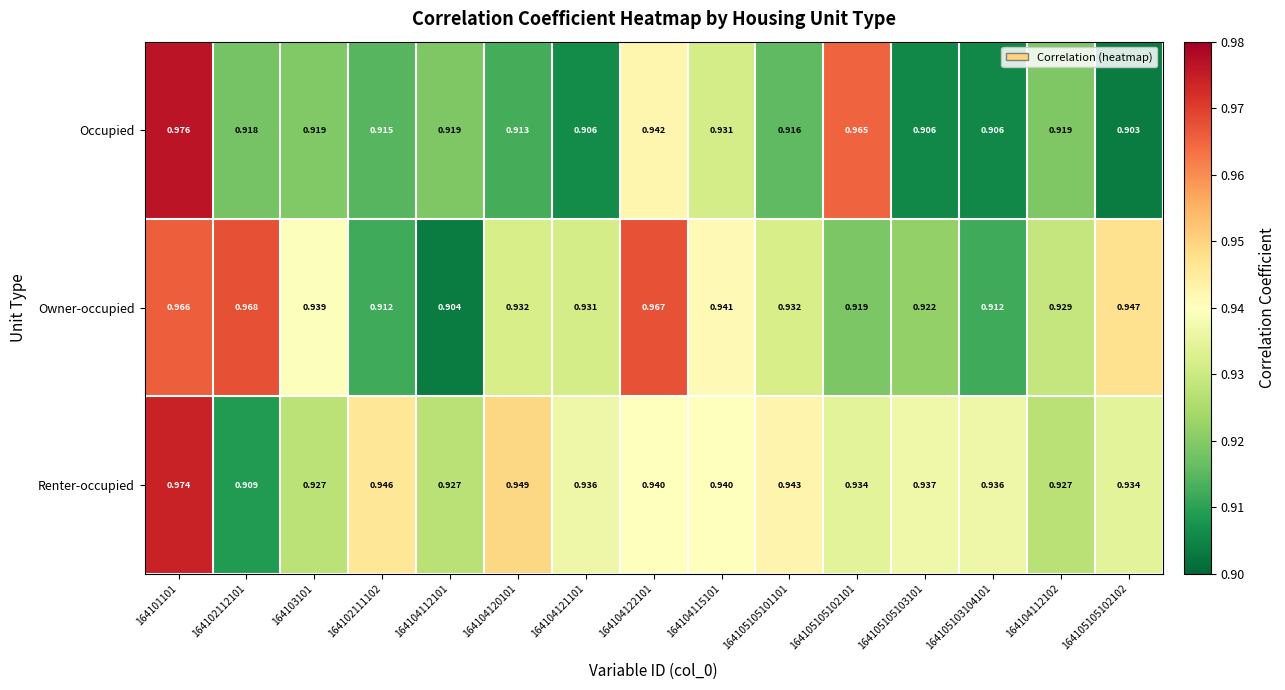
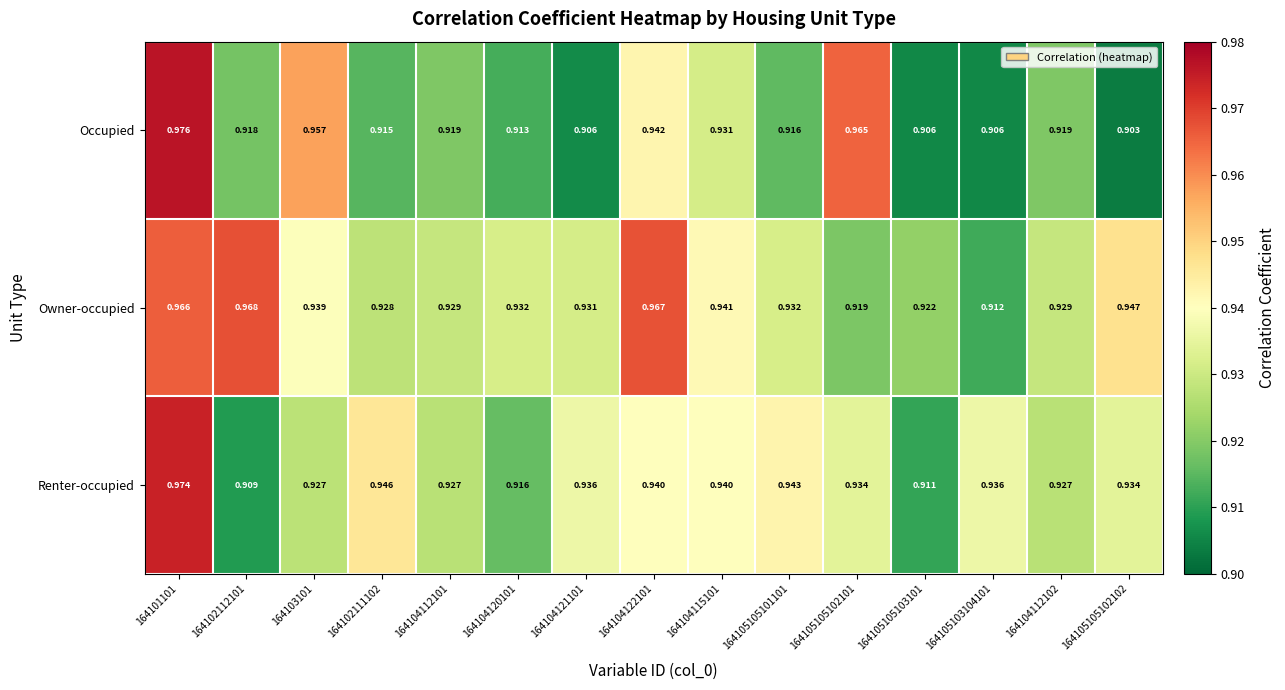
  {
    "Occupied": {
      "164101101": 0.976,
      "164102112101": 0.918,
-     "164103101": 0.919,
+     "164103101": 0.957,
      "164102111102": 0.915,
      "164104112101": 0.919,
      "164104120101": 0.913,
      "164104121101": 0.906,
      "164104122101": 0.942,
      "164104115101": 0.931,
      "164105105101101": 0.916,
      "164105105102101": 0.965,
      "164105105103101": 0.906,
      "164105103104101": 0.906,
      "164104112102": 0.919,
      "164105105102102": 0.903
    },
    "Owner-occupied": {
      "164101101": 0.966,
      "164102112101": 0.968,
      "164103101": 0.939,
-     "164102111102": 0.912,
-     "164104112101": 0.904,
+     "164102111102": 0.928,
+     "164104112101": 0.929,
      "164104120101": 0.932,
      "164104121101": 0.931,
      "164104122101": 0.967,
      "164104115101": 0.941,
      "164105105101101": 0.932,
      "164105105102101": 0.919,
      "164105105103101": 0.922,
      "164105103104101": 0.912,
      "164104112102": 0.929,
      "164105105102102": 0.947
    },
    "Renter-occupied": {
      "164101101": 0.974,
      "164102112101": 0.909,
      "164103101": 0.927,
      "164102111102": 0.946,
      "164104112101": 0.927,
-     "164104120101": 0.949,
+     "164104120101": 0.916,
      "164104121101": 0.936,
      "164104122101": 0.940,
      "164104115101": 0.940,
      "164105105101101": 0.943,
      "164105105102101": 0.934,
-     "164105105103101": 0.937,
+     "164105105103101": 0.911,
      "164105103104101": 0.936,
      "164104112102": 0.927,
      "164105105102102": 0.934
    }
  }
